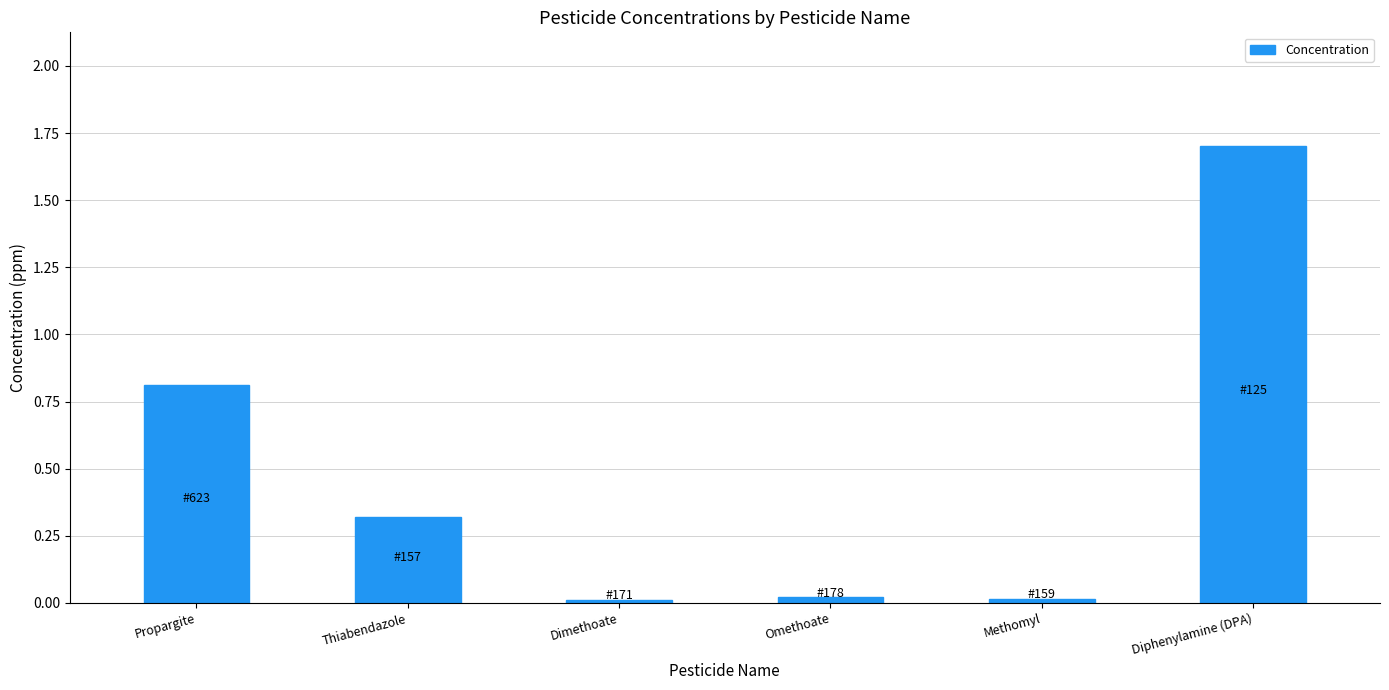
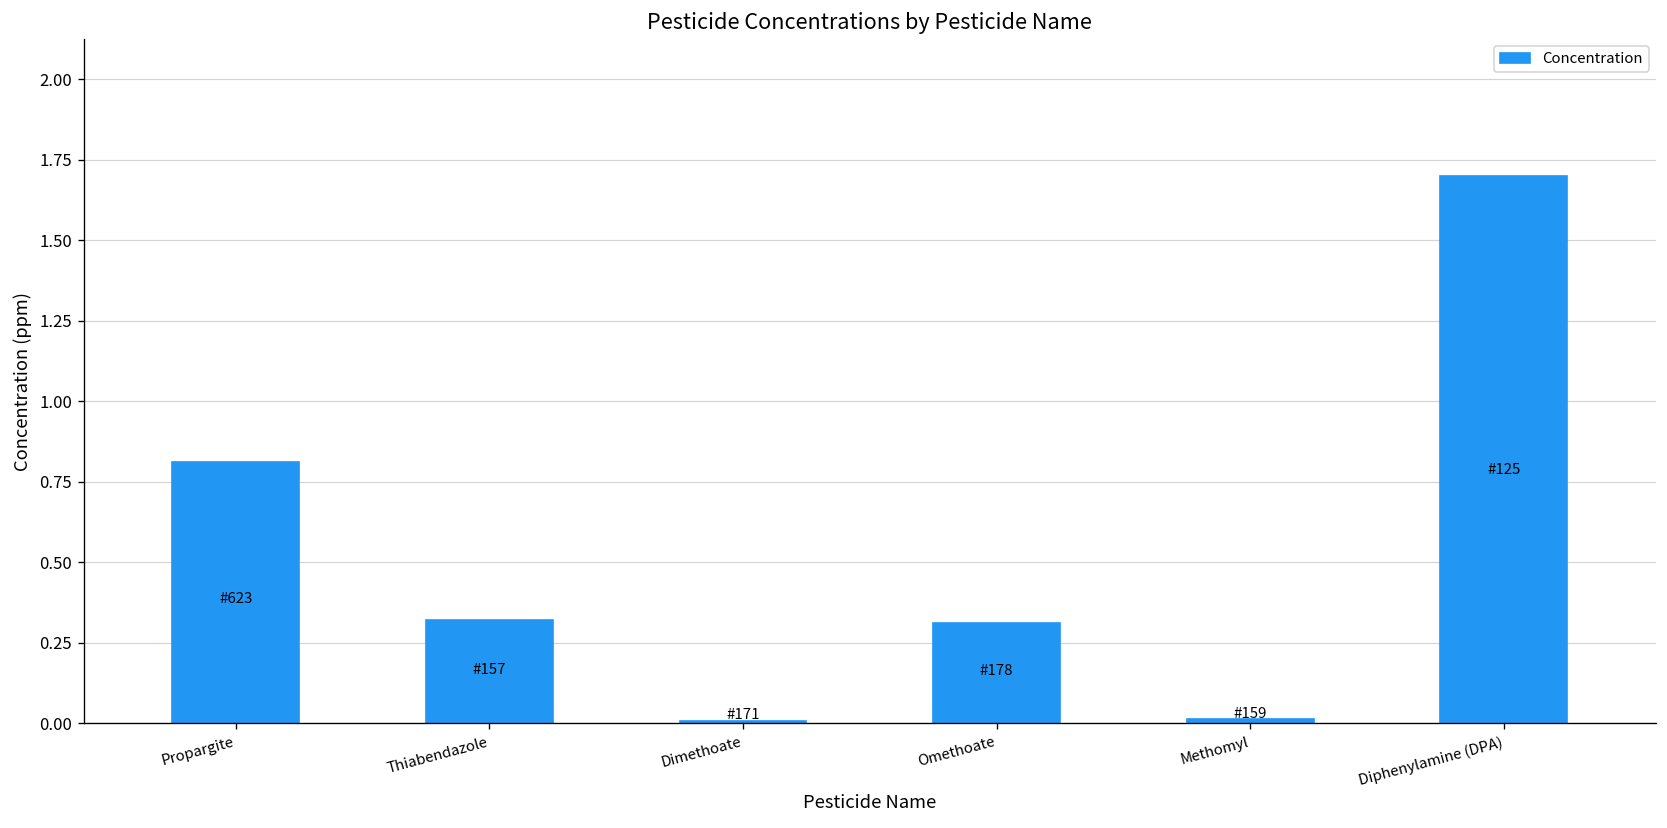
  {
-   "Omethoate": 0.02
+   "Omethoate": 0.31
  }
